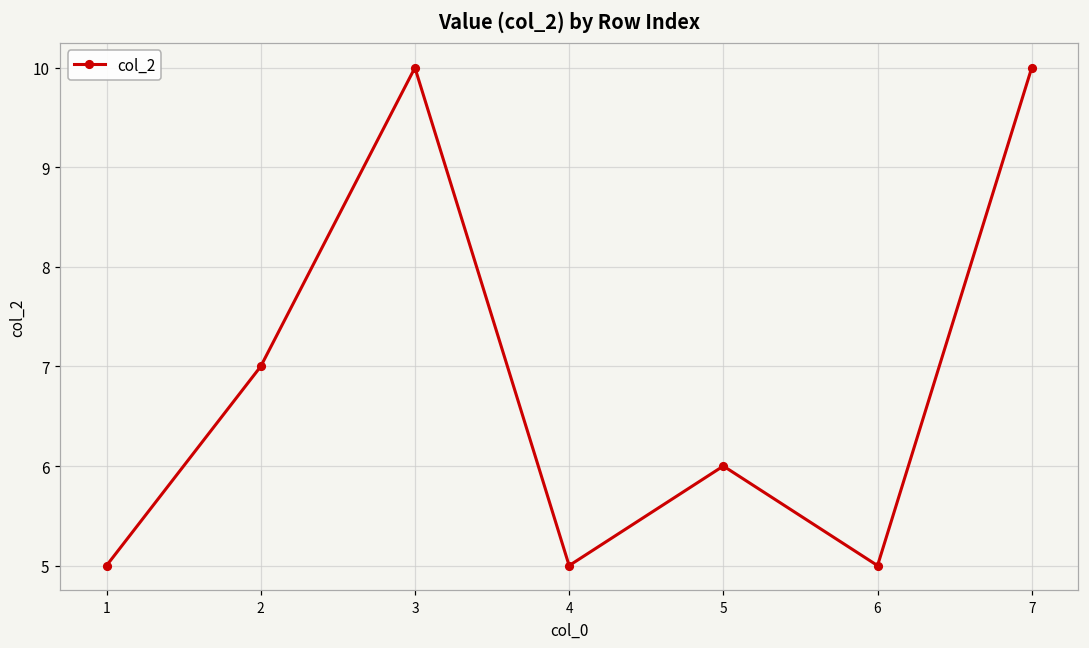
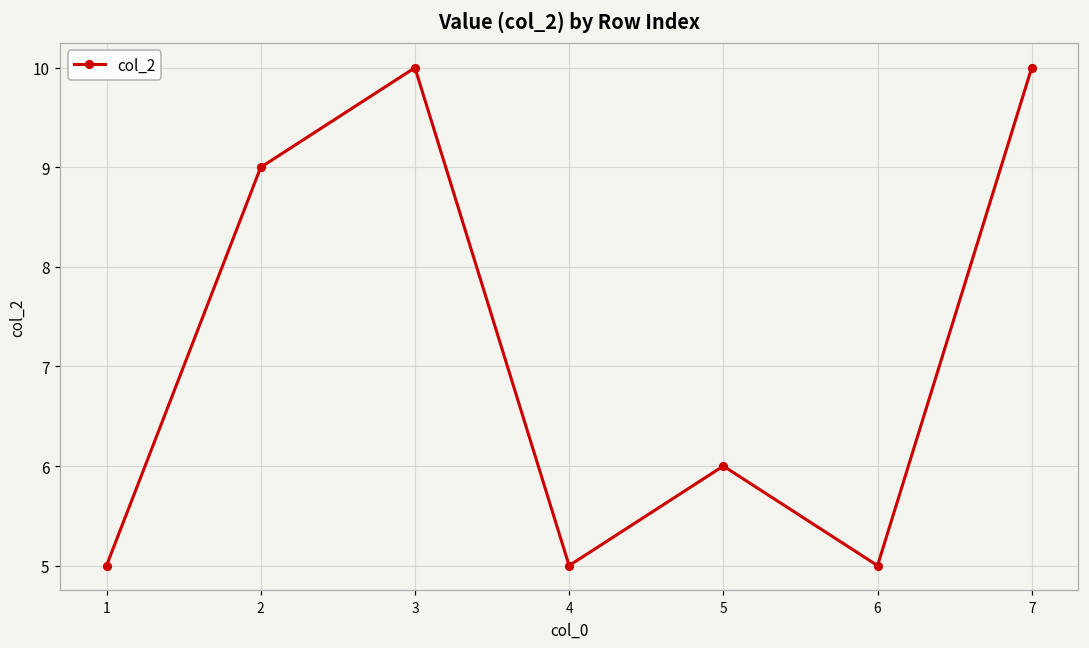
  {
    "1": 5,
-   "2": 7,
+   "2": 9,
    "3": 10,
    "4": 5,
    "5": 6,
    "6": 5,
    "7": 10
  }
